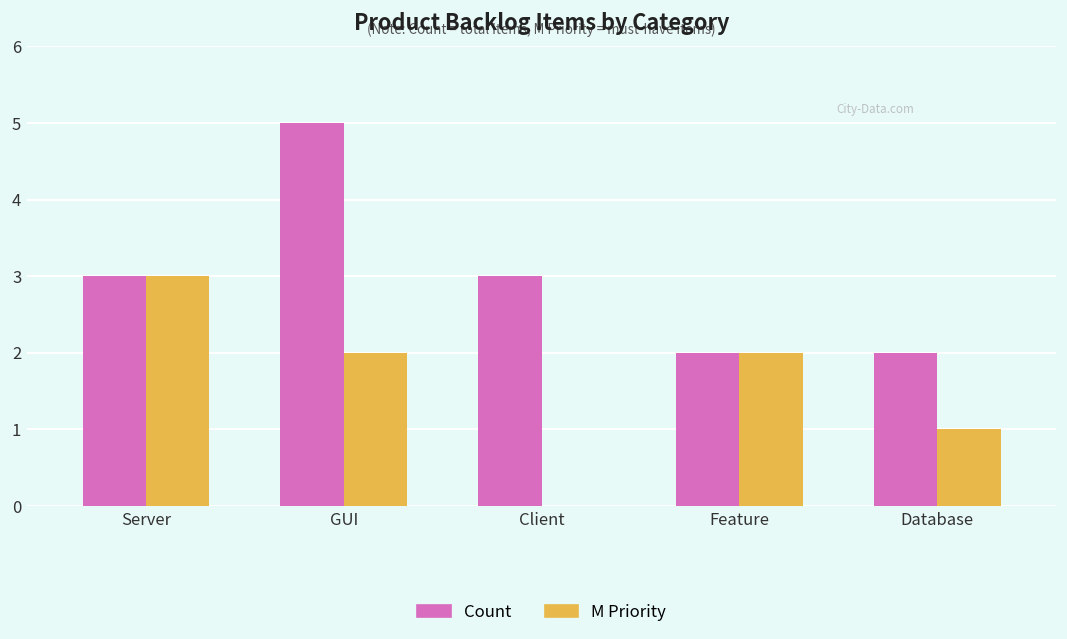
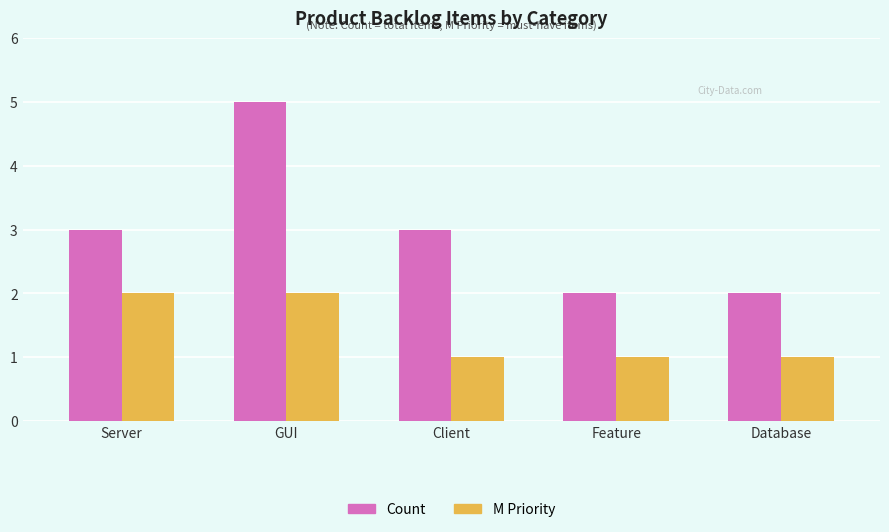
  {
    "Count": {
      "Server": 3,
      "GUI": 5,
      "Client": 3,
      "Feature": 2,
      "Database": 2
    },
    "M Priority": {
-     "Server": 3,
+     "Server": 2,
      "GUI": 2,
-     "Client": 0,
-     "Feature": 2,
+     "Client": 1,
+     "Feature": 1,
      "Database": 1
    }
  }
